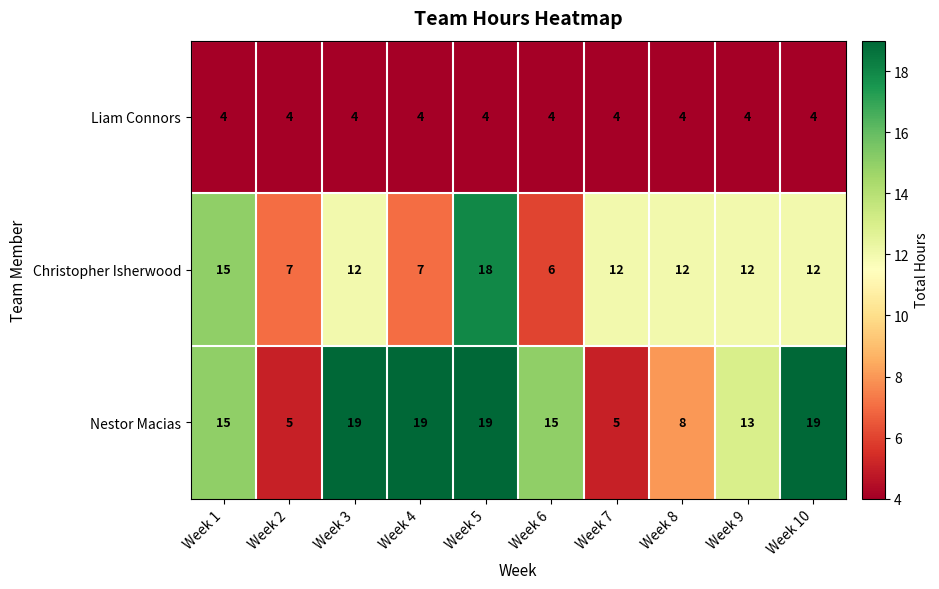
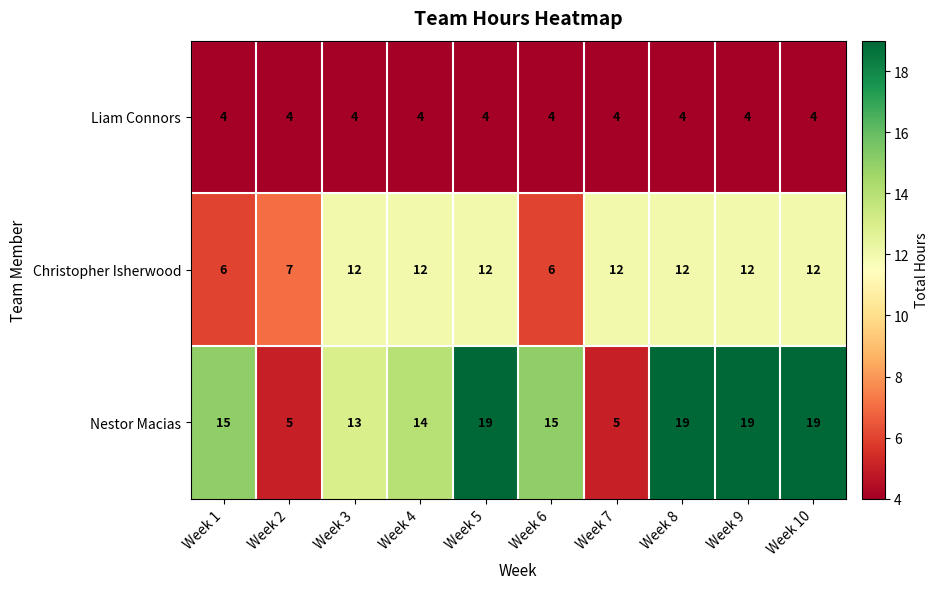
  {
    "Liam Connors": {
      "Week 1": 4,
      "Week 2": 4,
      "Week 3": 4,
      "Week 4": 4,
      "Week 5": 4,
      "Week 6": 4,
      "Week 7": 4,
      "Week 8": 4,
      "Week 9": 4,
      "Week 10": 4
    },
    "Christopher Isherwood": {
-     "Week 1": 15,
+     "Week 1": 6,
      "Week 2": 7,
      "Week 3": 12,
-     "Week 4": 7,
-     "Week 5": 18,
+     "Week 4": 12,
+     "Week 5": 12,
      "Week 6": 6,
      "Week 7": 12,
      "Week 8": 12,
      "Week 9": 12,
      "Week 10": 12
    },
    "Nestor Macias": {
      "Week 1": 15,
      "Week 2": 5,
-     "Week 3": 19,
-     "Week 4": 19,
+     "Week 3": 13,
+     "Week 4": 14,
      "Week 5": 19,
      "Week 6": 15,
      "Week 7": 5,
-     "Week 8": 8,
-     "Week 9": 13,
+     "Week 8": 19,
+     "Week 9": 19,
      "Week 10": 19
    }
  }
